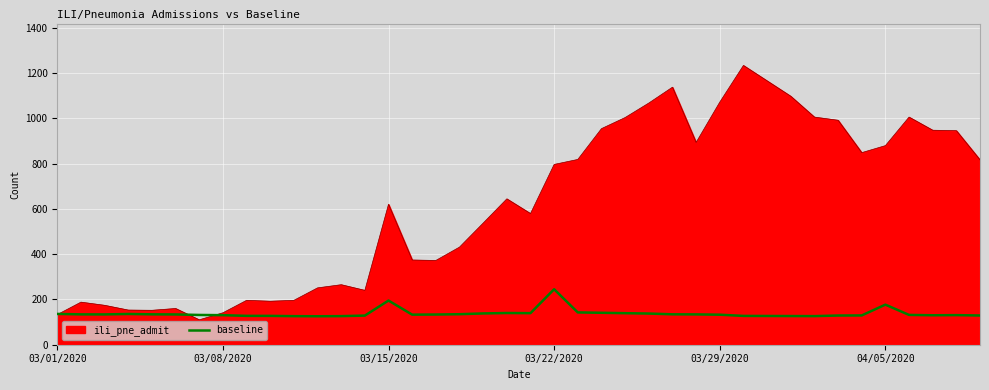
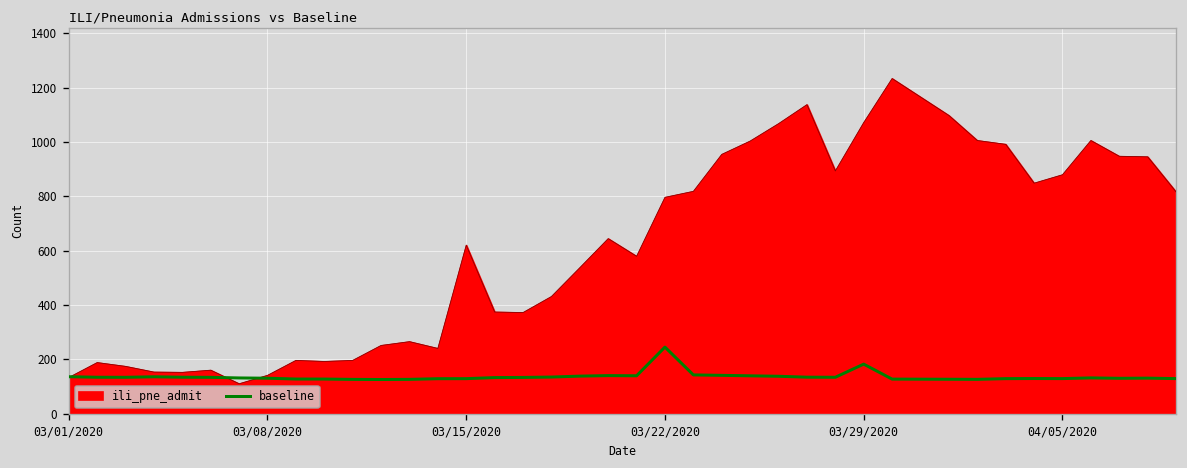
  {
    "ili_pne_admit": {
      "03/15/2020": 620,
      "03/22/2020": 800,
      "03/29/2020": 1070,
      "04/05/2020": 880
    },
    "baseline": {
-     "03/15/2020": 200,
+     "03/15/2020": 130,
      "03/22/2020": 240,
-     "03/29/2020": 130,
-     "04/05/2020": 180
+     "03/29/2020": 180,
+     "04/05/2020": 130
    }
  }
